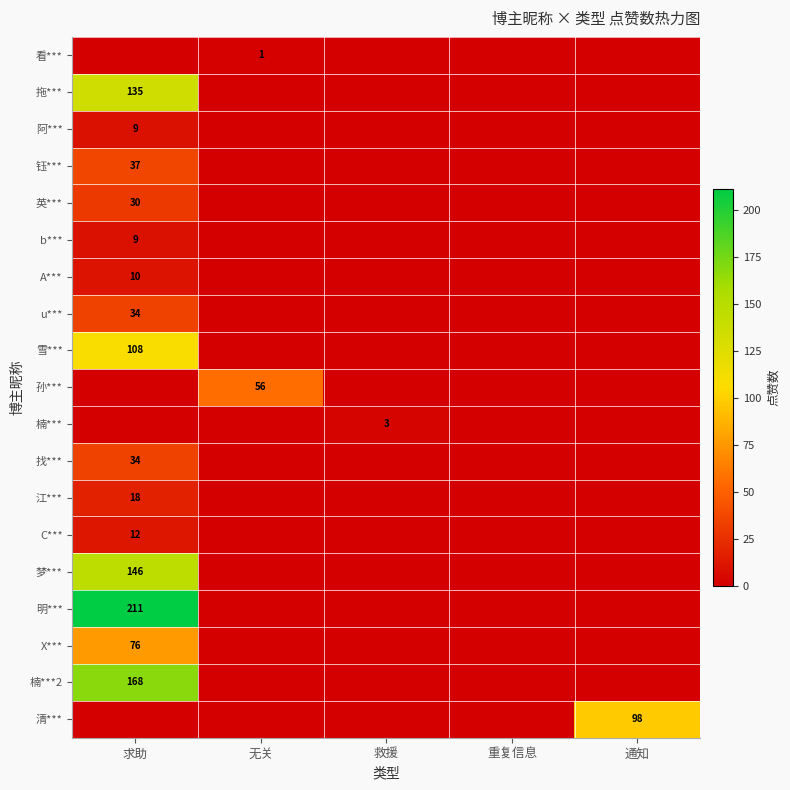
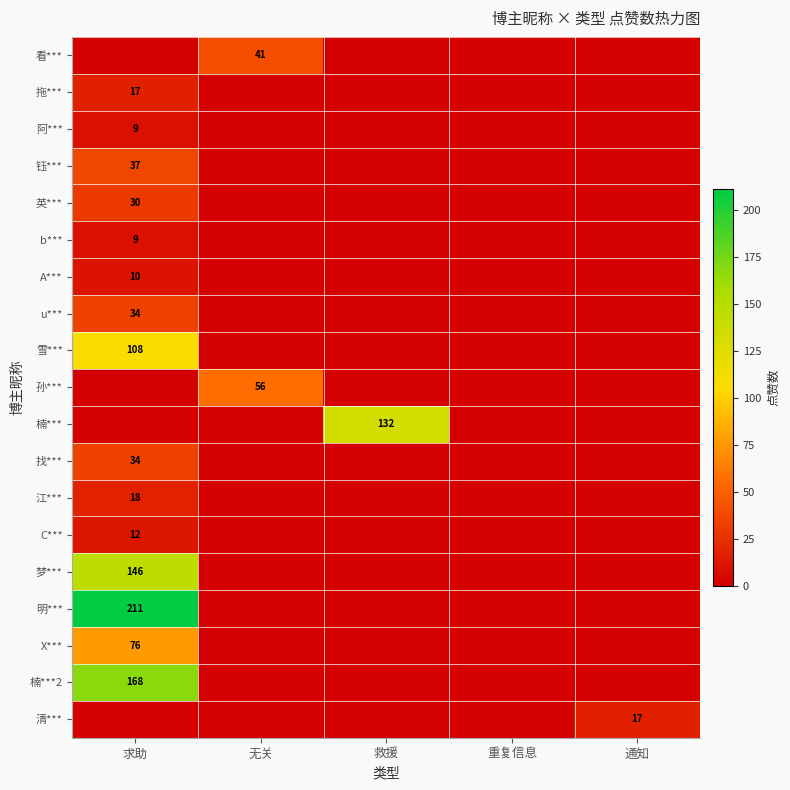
  {
    "看***": {
-     "无关": 1
+     "无关": 41
    },
    "拖***": {
-     "求助": 135
+     "求助": 17
    },
    "阿***": {
      "求助": 9
    },
    "钰***": {
      "求助": 37
    },
    "英***": {
      "求助": 30
    },
    "b***": {
      "求助": 9
    },
    "A***": {
      "求助": 10
    },
    "u***": {
      "求助": 34
    },
    "雪***": {
      "求助": 108
    },
    "孙***": {
      "无关": 56
    },
    "楠***": {
-     "救援": 3
+     "救援": 132
    },
    "找***": {
      "求助": 34
    },
    "江***": {
      "求助": 18
    },
    "C***": {
      "求助": 12
    },
    "梦***": {
      "求助": 146
    },
    "明***": {
      "求助": 211
    },
    "X***": {
      "求助": 76
    },
    "楠***2": {
      "求助": 168
    },
    "清***": {
-     "通知": 98
+     "通知": 17
    }
  }
